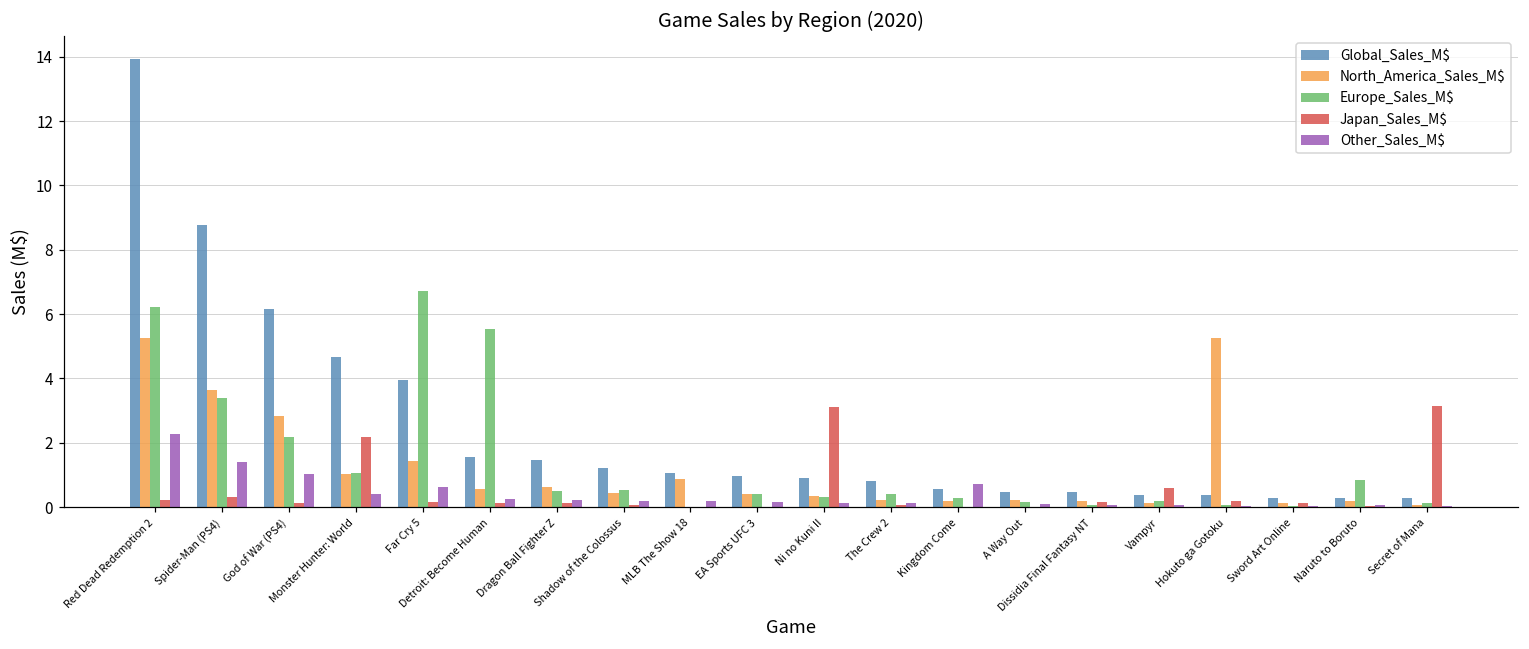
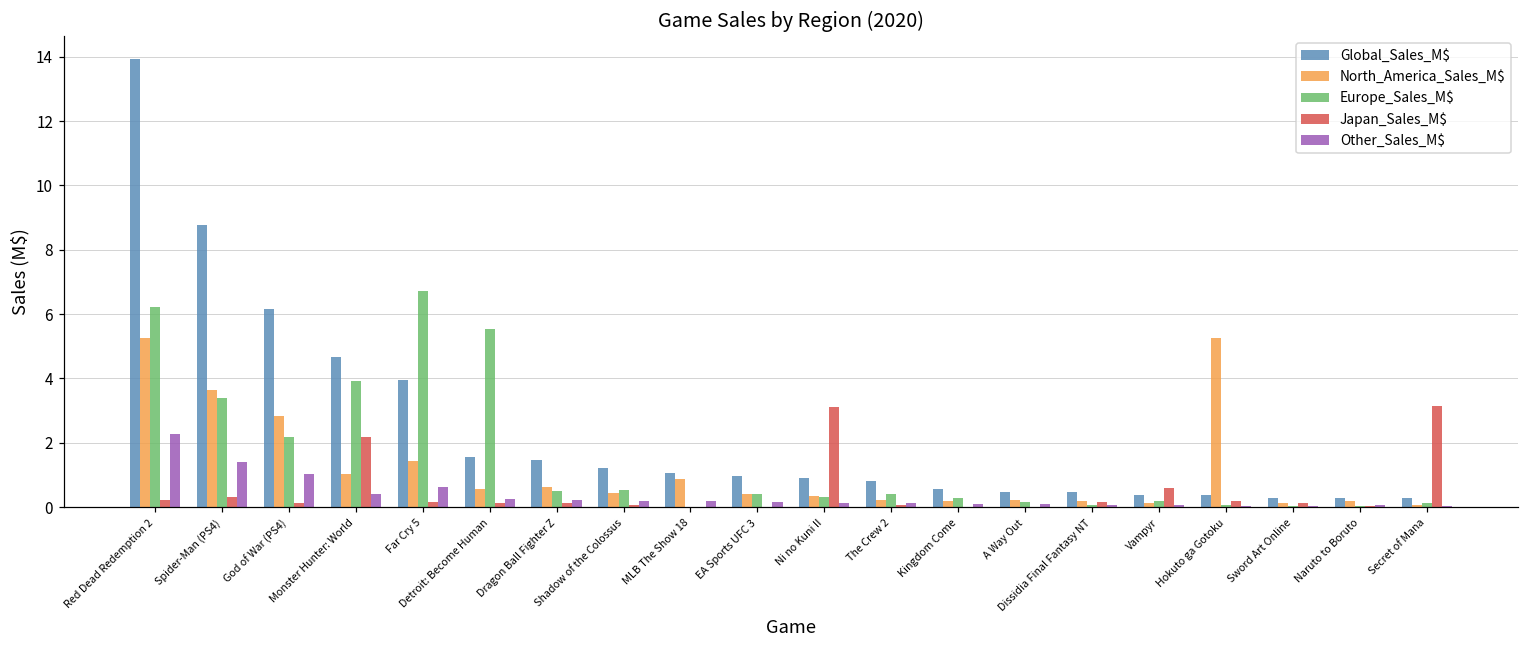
  {
    "Global_Sales_M$": {
      "Red Dead Redemption 2": 13.9,
      "Spider-Man (PS4)": 8.8,
      "God of War (PS4)": 6.2,
      "Monster Hunter: World": 4.7,
      "Far Cry 5": 4.0,
      "Detroit: Become Human": 1.6,
      "Dragon Ball Fighter Z": 1.5,
      "Shadow of the Colossus": 1.2,
      "MLB The Show 18": 1.1,
      "EA Sports UFC 3": 1.0,
      "Ni no Kuni II": 0.9,
      "The Crew 2": 0.8,
      "Kingdom Come": 0.6,
      "A Way Out": 0.5,
      "Dissidia Final Fantasy NT": 0.5,
      "Vampyr": 0.4,
      "Hokuto ga Gotoku": 0.4,
      "Sword Art Online": 0.3,
      "Naruto to Boruto": 0.3,
      "Secret of Mana": 0.3
    },
    "North_America_Sales_M$": {
      "Red Dead Redemption 2": 5.3,
      "Spider-Man (PS4)": 3.6,
      "God of War (PS4)": 2.8,
      "Monster Hunter: World": 1.0,
      "Far Cry 5": 1.4,
      "Detroit: Become Human": 0.6,
      "Dragon Ball Fighter Z": 0.6,
      "Shadow of the Colossus": 0.4,
      "MLB The Show 18": 0.9,
      "EA Sports UFC 3": 0.4,
      "Ni no Kuni II": 0.3,
      "The Crew 2": 0.2,
      "Kingdom Come": 0.2,
      "A Way Out": 0.2,
      "Dissidia Final Fantasy NT": 0.2,
      "Vampyr": 0.1,
      "Hokuto ga Gotoku": 5.3,
      "Sword Art Online": 0.1,
      "Naruto to Boruto": 0.2
    },
    "Europe_Sales_M$": {
      "Red Dead Redemption 2": 6.2,
      "Spider-Man (PS4)": 3.4,
      "God of War (PS4)": 2.2,
-     "Monster Hunter: World": 1.1,
+     "Monster Hunter: World": 3.9,
      "Far Cry 5": 6.7,
      "Detroit: Become Human": 5.6,
      "Dragon Ball Fighter Z": 0.5,
      "Shadow of the Colossus": 0.5,
      "MLB The Show 18": 0.0,
      "EA Sports UFC 3": 0.4,
      "Ni no Kuni II": 0.3,
      "The Crew 2": 0.4,
      "Kingdom Come": 0.3,
      "A Way Out": 0.2,
      "Vampyr": 0.2,
-     "Naruto to Boruto": 0.9,
+     "Naruto to Boruto": 0.0,
      "Secret of Mana": 0.1
    },
    "Japan_Sales_M$": {
      "Red Dead Redemption 2": 0.2,
      "Spider-Man (PS4)": 0.3,
      "God of War (PS4)": 0.1,
      "Monster Hunter: World": 2.2,
      "Far Cry 5": 0.2,
      "Detroit: Become Human": 0.1,
      "Dragon Ball Fighter Z": 0.1,
      "MLB The Show 18": 0.0,
      "Ni no Kuni II": 3.1,
      "Kingdom Come": 0.0,
      "A Way Out": 0.0,
      "Dissidia Final Fantasy NT": 0.2,
      "Vampyr": 0.6,
      "Hokuto ga Gotoku": 0.2,
      "Sword Art Online": 0.1,
      "Secret of Mana": 3.1
    },
    "Other_Sales_M$": {
      "Red Dead Redemption 2": 2.3,
      "Spider-Man (PS4)": 1.4,
      "God of War (PS4)": 1.0,
      "Monster Hunter: World": 0.4,
      "Far Cry 5": 0.6,
      "Detroit: Become Human": 0.2,
      "Dragon Ball Fighter Z": 0.2,
      "Shadow of the Colossus": 0.2,
      "MLB The Show 18": 0.2,
      "EA Sports UFC 3": 0.2,
      "Ni no Kuni II": 0.1,
      "The Crew 2": 0.1,
-     "Kingdom Come": 0.7
+     "Kingdom Come": 0.1
    }
  }
